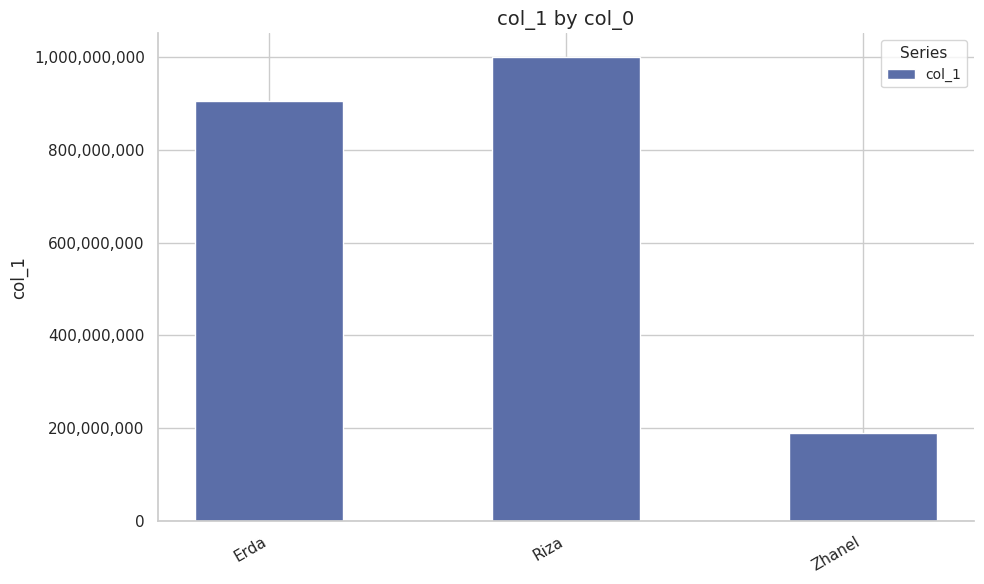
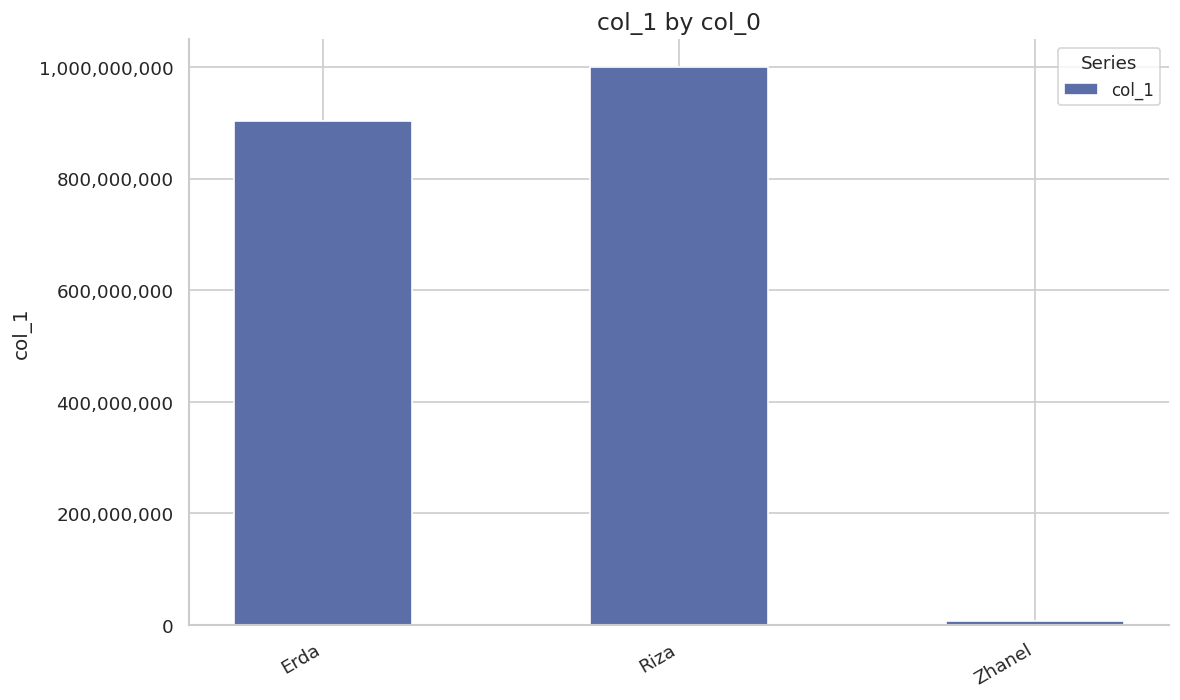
  {
    "Erda": "900,000,000",
    "Riza": "1,000,000,000",
-   "Zhanel": "190,000,000"
+   "Zhanel": "10,000,000"
  }
